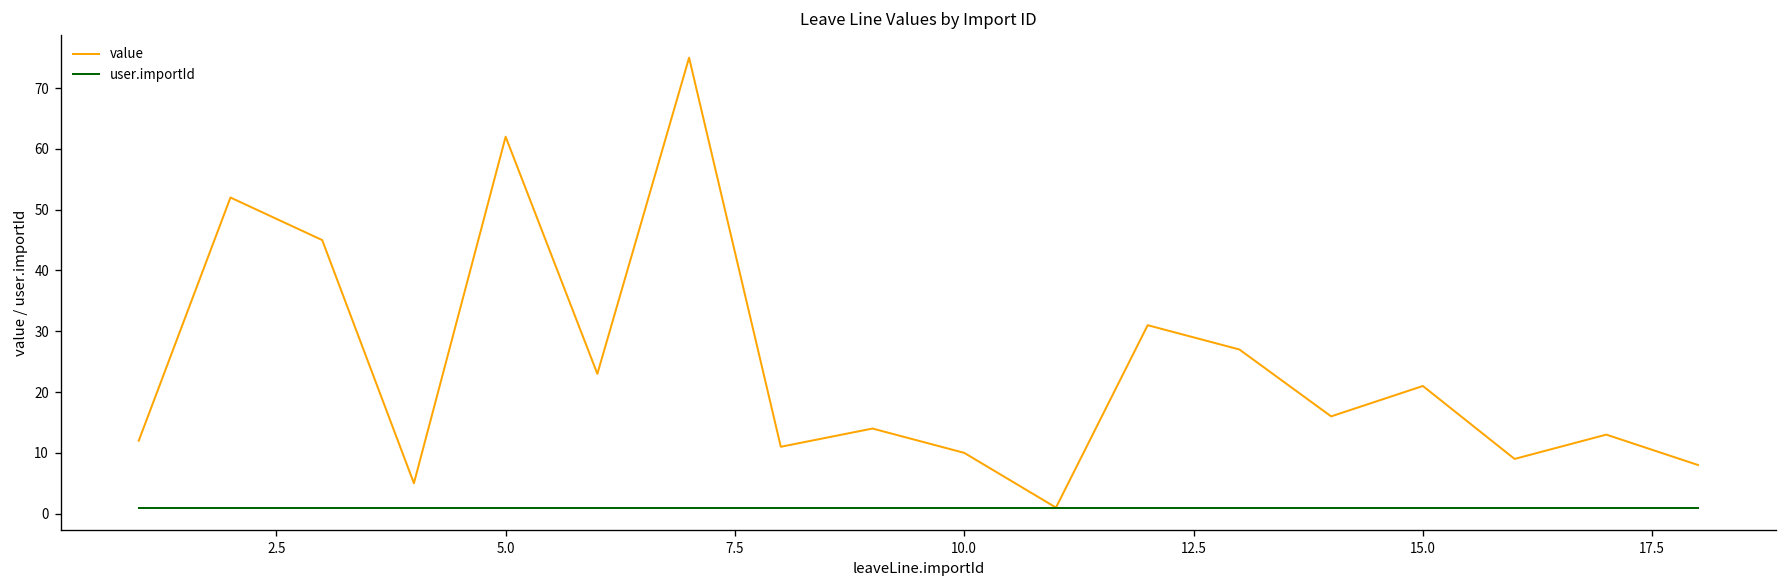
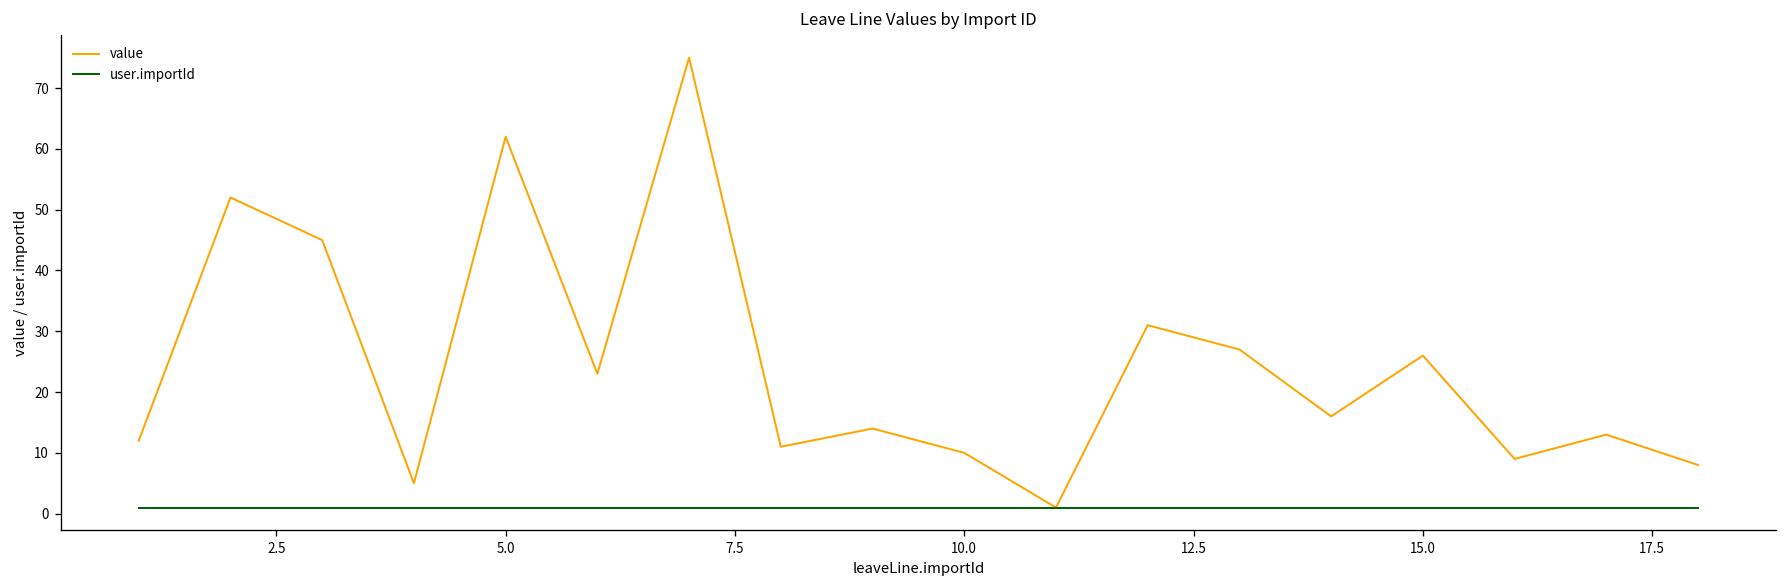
  {
    "value": {
      "5.0": 62,
      "10.0": 10,
-     "15.0": 21
+     "15.0": 26
    },
    "user.importId": {
      "5.0": 1,
      "10.0": 1,
      "15.0": 1
    }
  }
